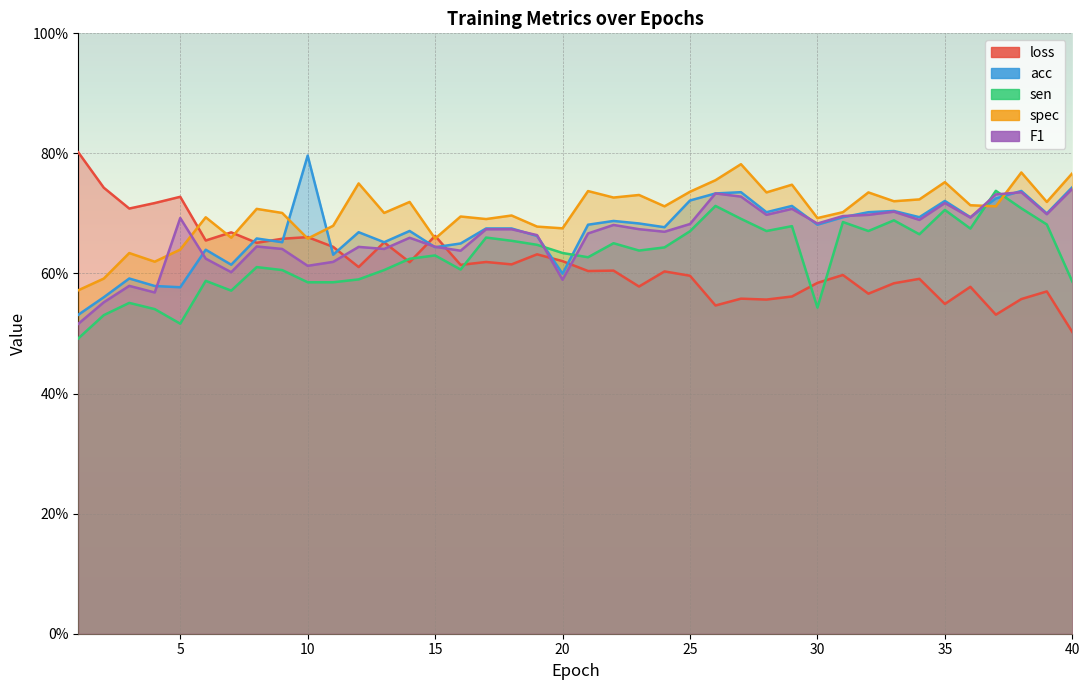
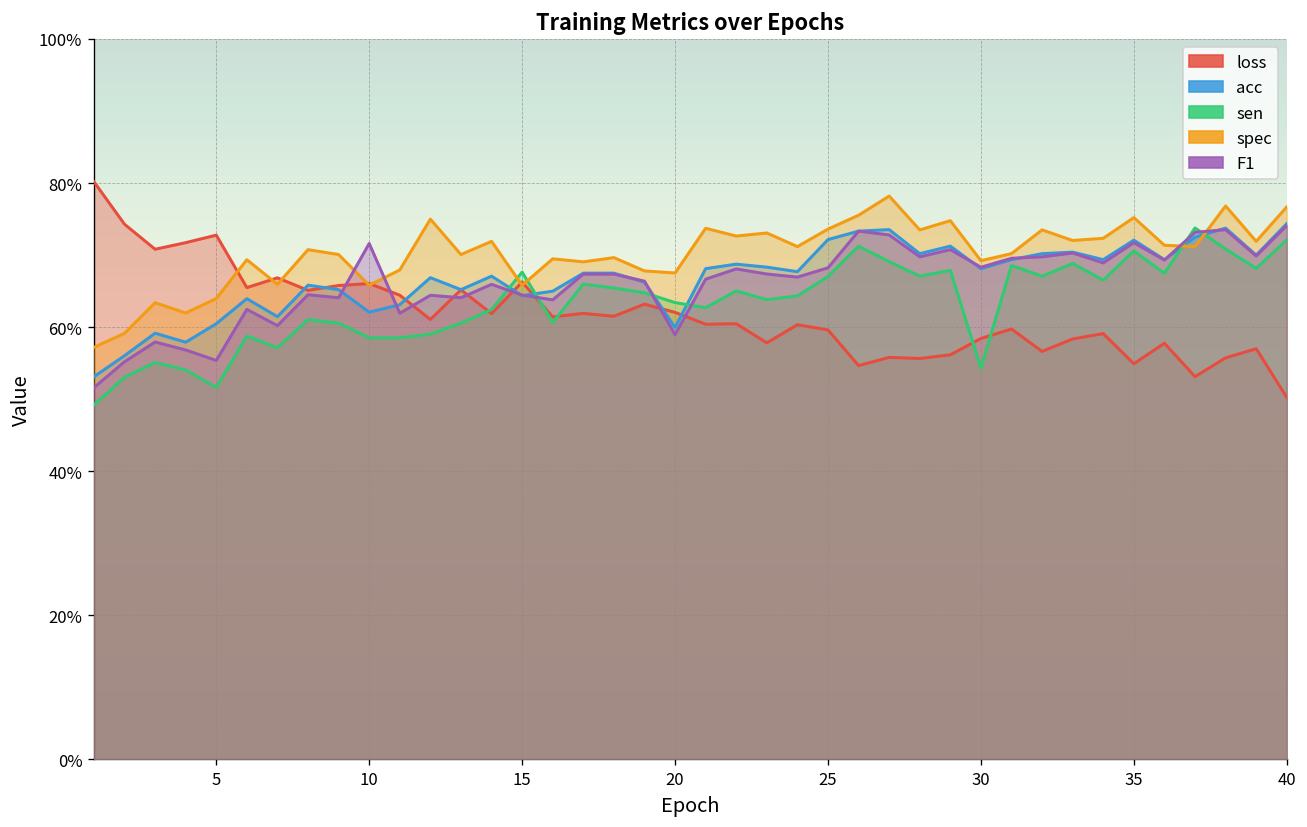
  {
    "acc": {
-     "5": "58%",
-     "10": "80%",
+     "5": "60%",
+     "10": "62%",
      "20": "60%",
      "25": "72%"
    },
    "sen": {
      "5": "52%",
      "10": "59%",
-     "15": "63%",
+     "15": "68%",
      "20": "63%",
      "25": "67%",
      "30": "54%",
      "35": "71%",
-     "40": "59%"
+     "40": "72%"
    },
    "F1": {
-     "5": "69%",
-     "10": "61%",
+     "5": "55%",
+     "10": "72%",
      "20": "59%",
      "25": "68%"
    }
  }
